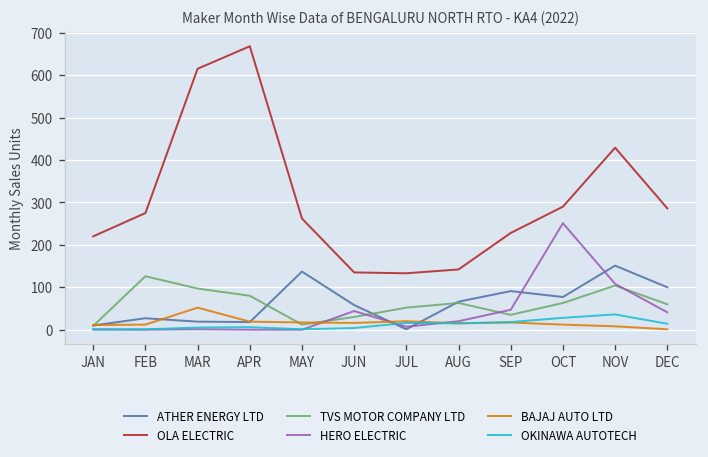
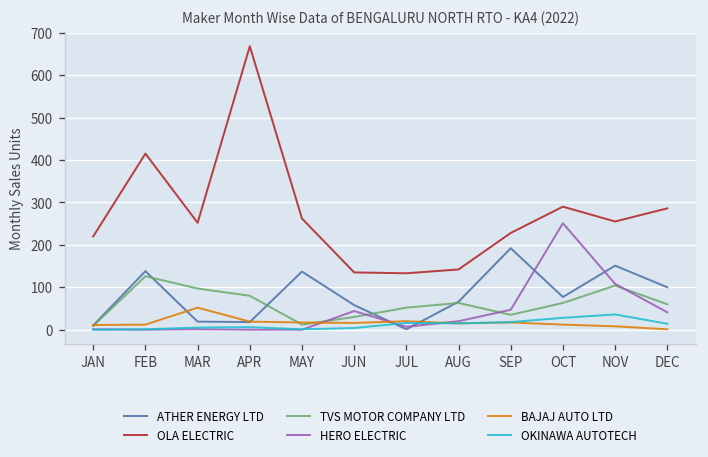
  {
    "ATHER ENERGY LTD": {
-     "FEB": 30,
+     "FEB": 140,
      "MAR": 20,
      "MAY": 140,
      "JUN": 60,
-     "SEP": 90,
+     "SEP": 190,
      "OCT": 80,
      "NOV": 150,
      "DEC": 100
    },
    "OLA ELECTRIC": {
      "JAN": 220,
-     "FEB": 280,
-     "MAR": 620,
+     "FEB": 420,
+     "MAR": 250,
      "APR": 670,
      "MAY": 260,
      "JUN": 140,
      "JUL": 130,
      "AUG": 140,
      "SEP": 230,
      "OCT": 290,
-     "NOV": 430,
+     "NOV": 260,
      "DEC": 290
    },
    "TVS MOTOR COMPANY LTD": {
      "FEB": 130,
      "MAR": 100,
      "APR": 80,
      "JUN": 30,
      "JUL": 50,
      "SEP": 40,
      "OCT": 60,
      "DEC": 60
    },
    "HERO ELECTRIC": {
      "JUN": 40,
      "SEP": 50,
      "OCT": 250,
      "DEC": 40
    },
    "BAJAJ AUTO LTD": {
      "FEB": 10,
      "MAR": 50,
      "JUN": 20,
      "OCT": 10,
      "NOV": 10,
      "DEC": 0
    },
    "OKINAWA AUTOTECH": {
      "JUN": 0,
      "OCT": 30,
      "NOV": 40,
      "DEC": 10
    }
  }
